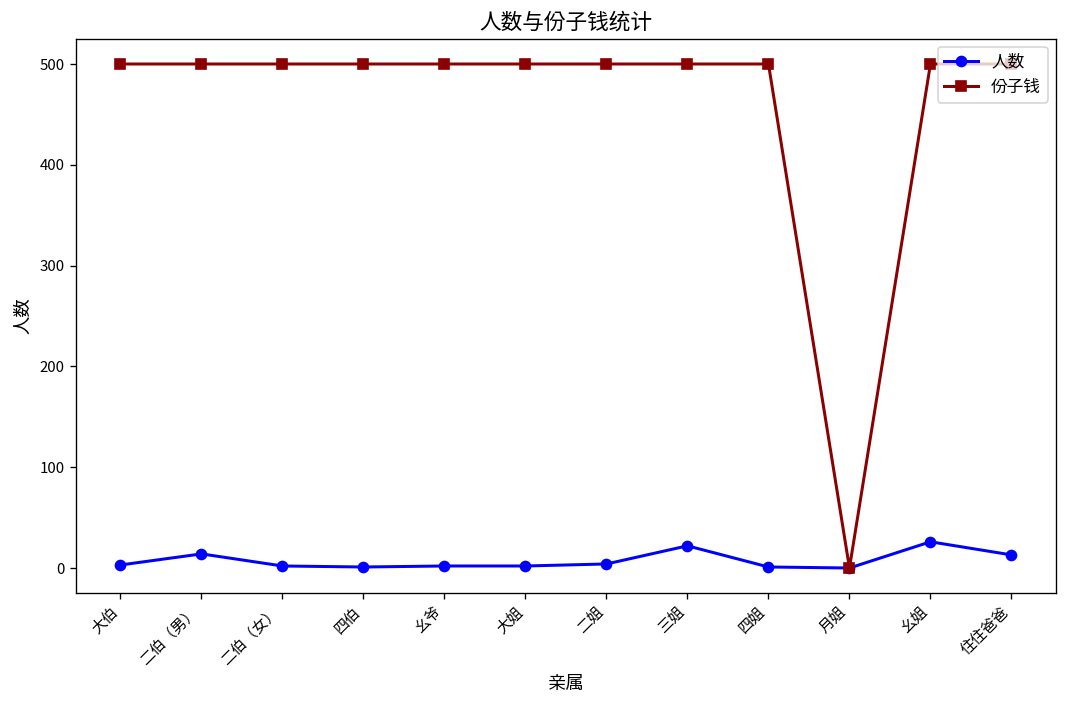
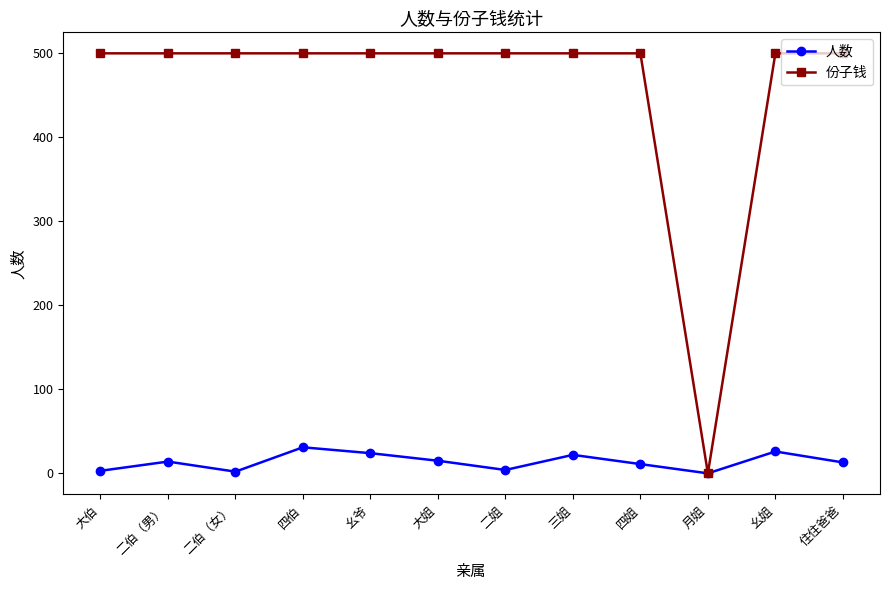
  {
    "人数": {
      "大伯": 0,
      "二伯（男）": 10,
      "二伯（女）": 0,
-     "四伯": 0,
-     "幺爷": 0,
-     "大姐": 0,
+     "四伯": 30,
+     "幺爷": 20,
+     "大姐": 20,
      "二姐": 0,
      "三姐": 20,
-     "四姐": 0,
+     "四姐": 10,
      "幺姐": 30,
      "住住爸爸": 10
    },
    "份子钱": {
      "大伯": 500,
      "二伯（男）": 500,
      "二伯（女）": 500,
      "四伯": 500,
      "幺爷": 500,
      "大姐": 500,
      "二姐": 500,
      "三姐": 500,
      "四姐": 500,
      "幺姐": 500
    }
  }
